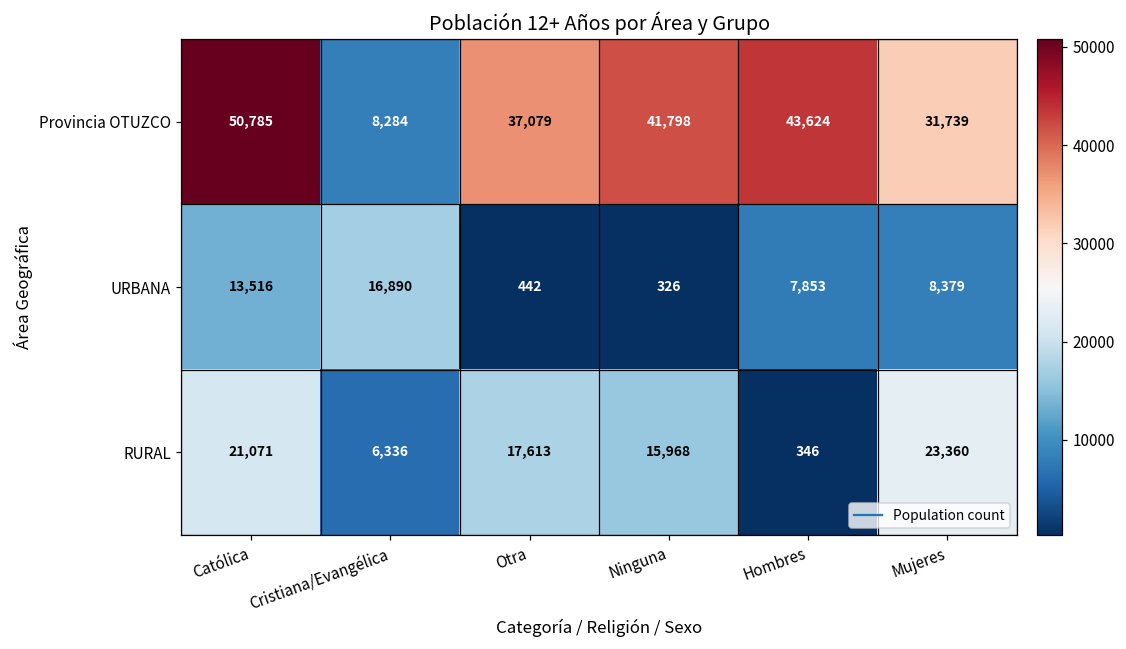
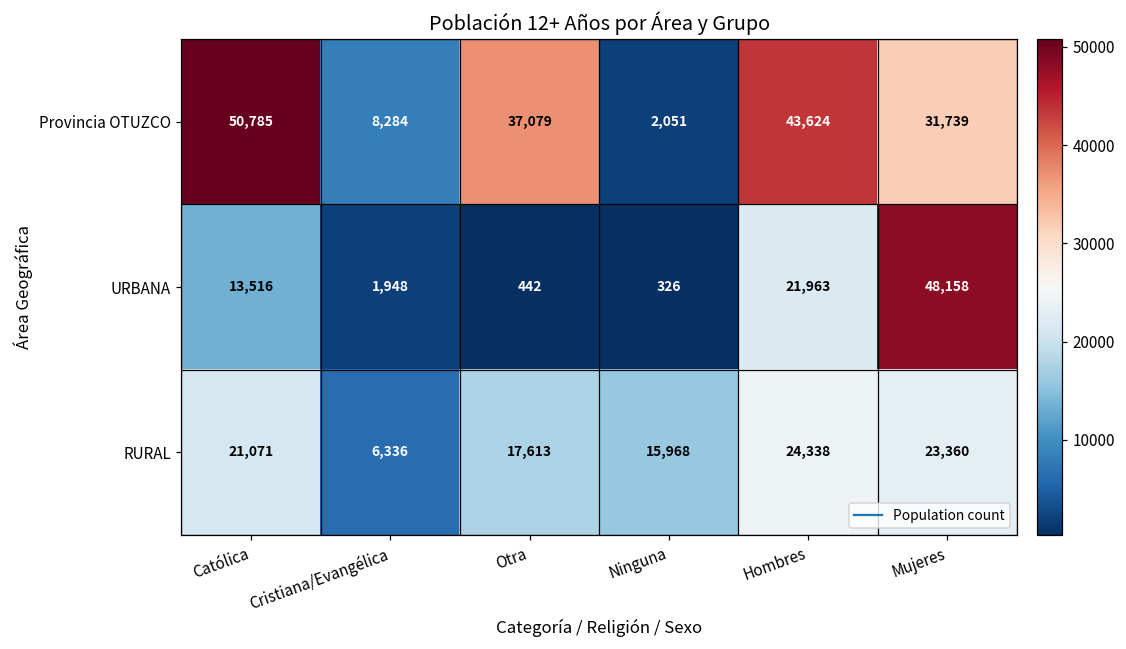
  {
    "Provincia OTUZCO": {
      "Católica": "50,785",
      "Cristiana/Evangélica": "8,284",
      "Otra": "37,079",
-     "Ninguna": "41,798",
+     "Ninguna": "2,051",
      "Hombres": "43,624",
      "Mujeres": "31,739"
    },
    "URBANA": {
      "Católica": "13,516",
-     "Cristiana/Evangélica": "16,890",
+     "Cristiana/Evangélica": "1,948",
      "Otra": "442",
      "Ninguna": "326",
-     "Hombres": "7,853",
-     "Mujeres": "8,379"
+     "Hombres": "21,963",
+     "Mujeres": "48,158"
    },
    "RURAL": {
      "Católica": "21,071",
      "Cristiana/Evangélica": "6,336",
      "Otra": "17,613",
      "Ninguna": "15,968",
-     "Hombres": "346",
+     "Hombres": "24,338",
      "Mujeres": "23,360"
    }
  }
